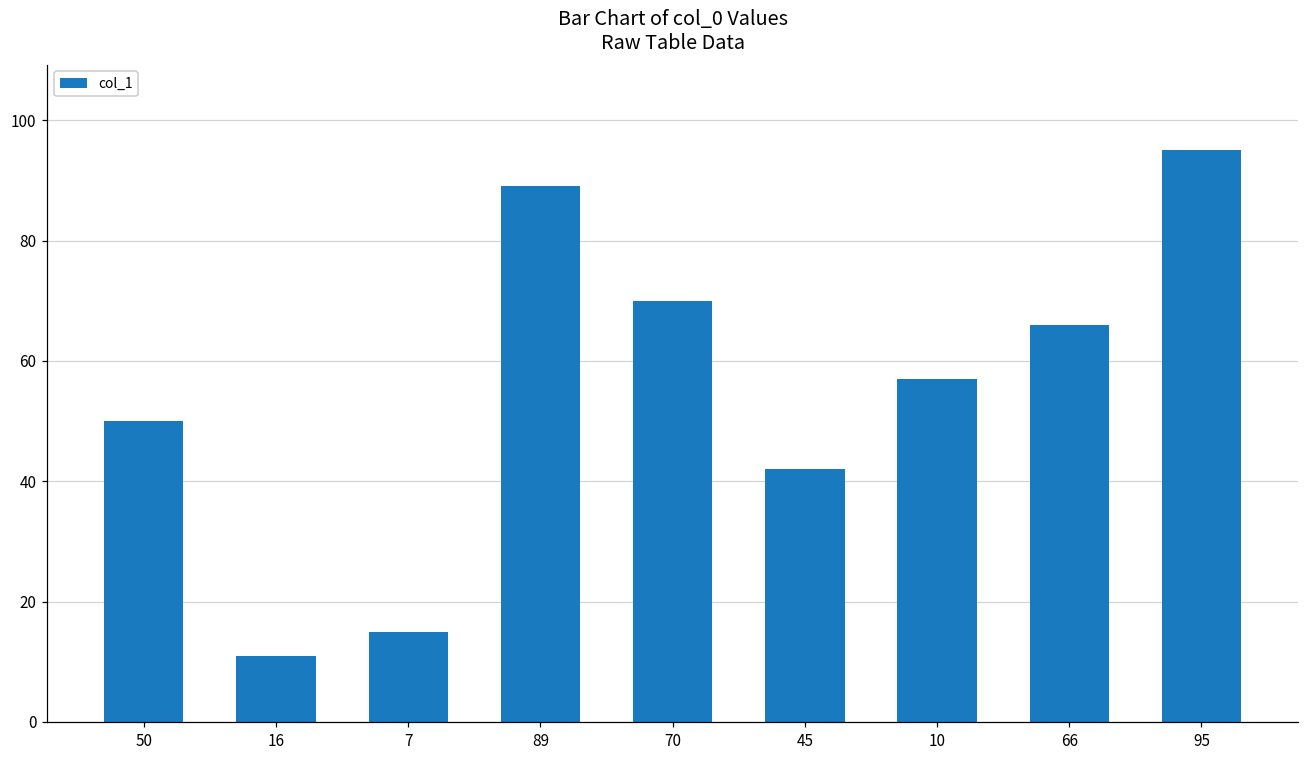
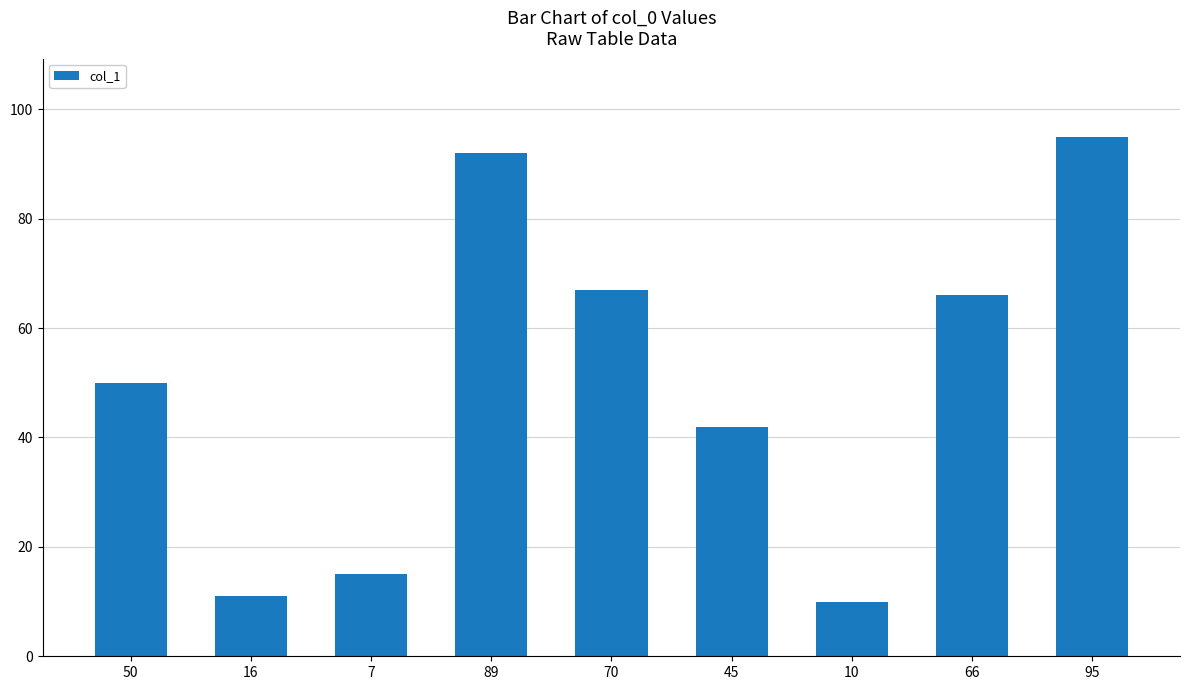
  {
    "50": 50,
    "16": 11,
    "7": 15,
-   "89": 89,
-   "70": 70,
+   "89": 92,
+   "70": 67,
    "45": 42,
-   "10": 57,
+   "10": 10,
    "66": 66,
    "95": 95
  }
